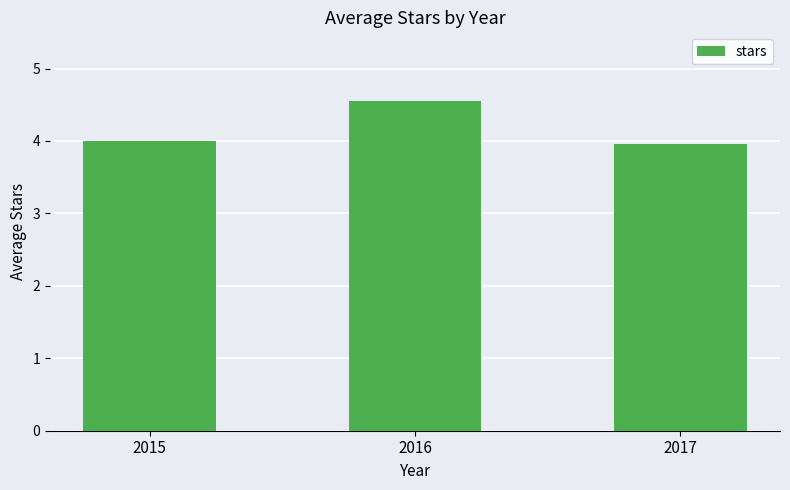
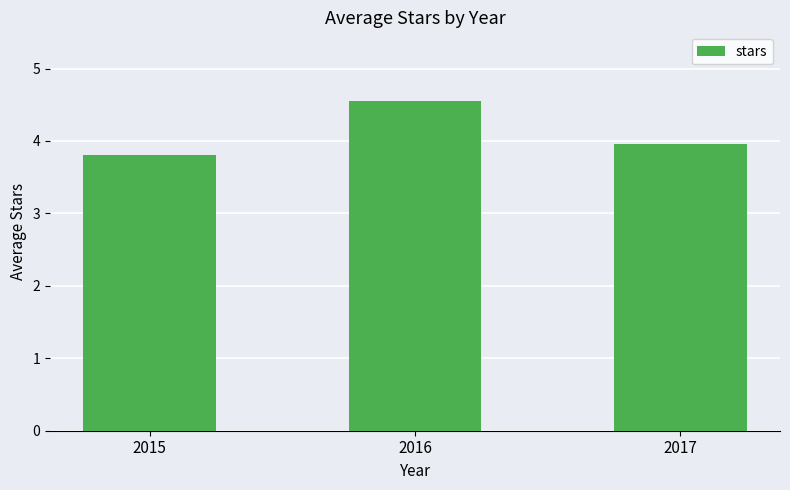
  {
-   "2015": 4.0,
+   "2015": 3.8,
    "2016": 4.6,
    "2017": 4.0
  }
